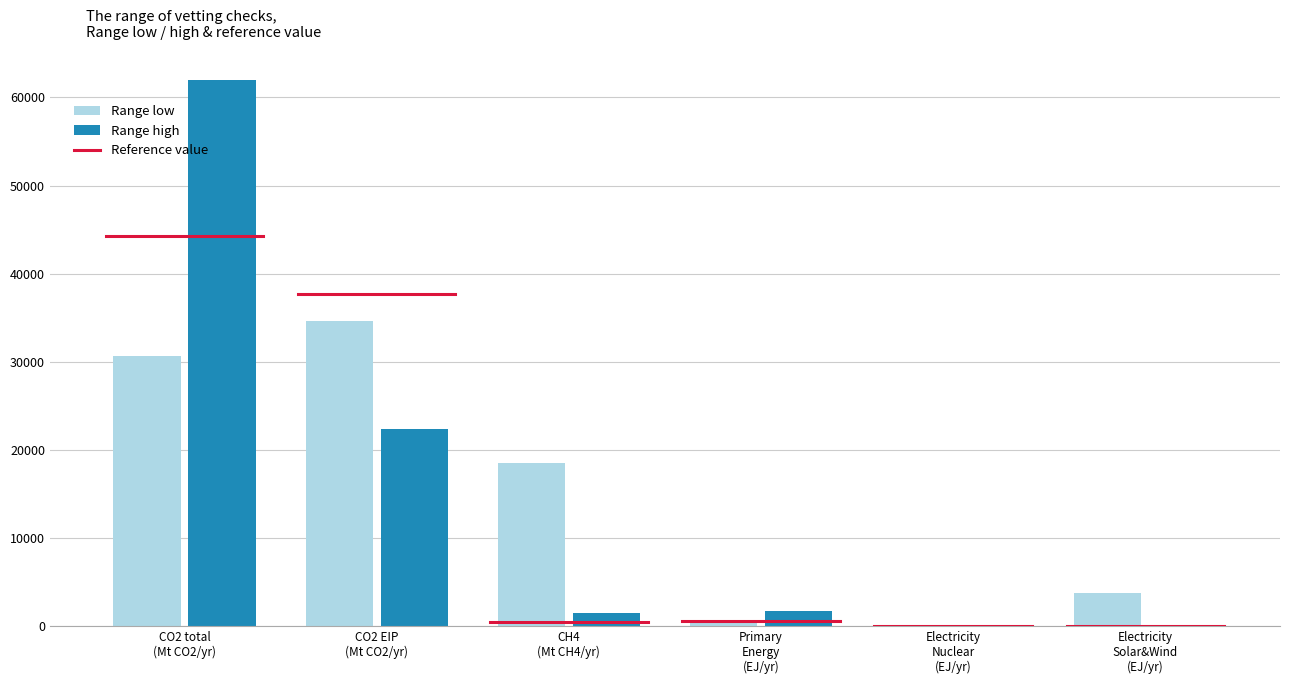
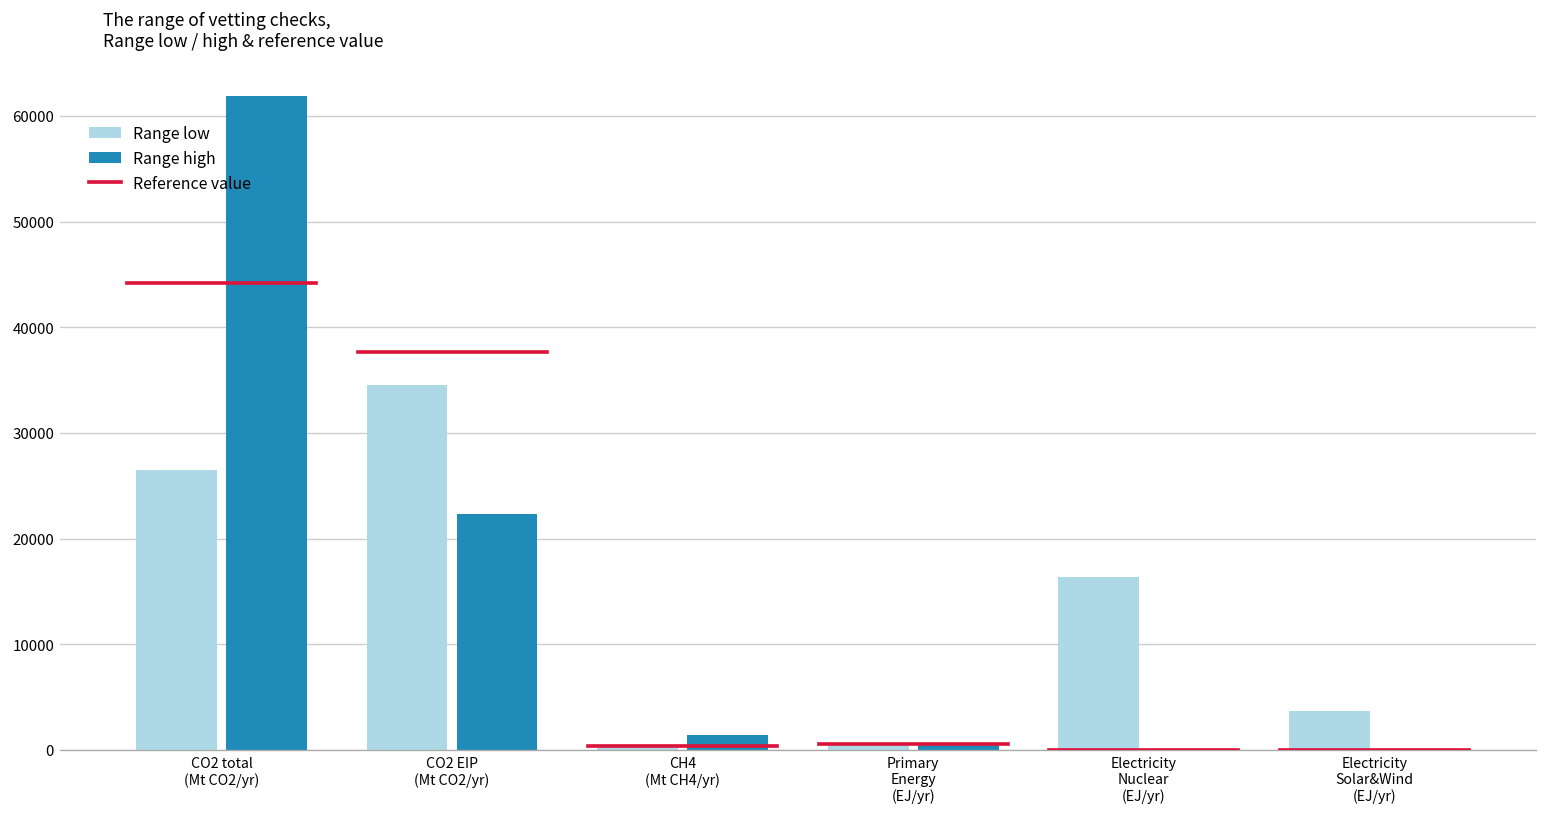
  {
    "Range low": {
-     "CO2 total (Mt CO2/yr)": 31000,
+     "CO2 total (Mt CO2/yr)": 27000,
      "CO2 EIP (Mt CO2/yr)": 35000,
-     "CH4 (Mt CH4/yr)": 18000,
+     "CH4 (Mt CH4/yr)": 0,
      "Primary Energy (EJ/yr)": 0,
-     "Electricity Nuclear (EJ/yr)": 0,
+     "Electricity Nuclear (EJ/yr)": 16000,
      "Electricity Solar&Wind (EJ/yr)": 4000
    },
    "Range high": {
      "CO2 total (Mt CO2/yr)": 62000,
      "CO2 EIP (Mt CO2/yr)": 22000,
      "CH4 (Mt CH4/yr)": 1000,
-     "Primary Energy (EJ/yr)": 2000
+     "Primary Energy (EJ/yr)": 1000
    }
  }
